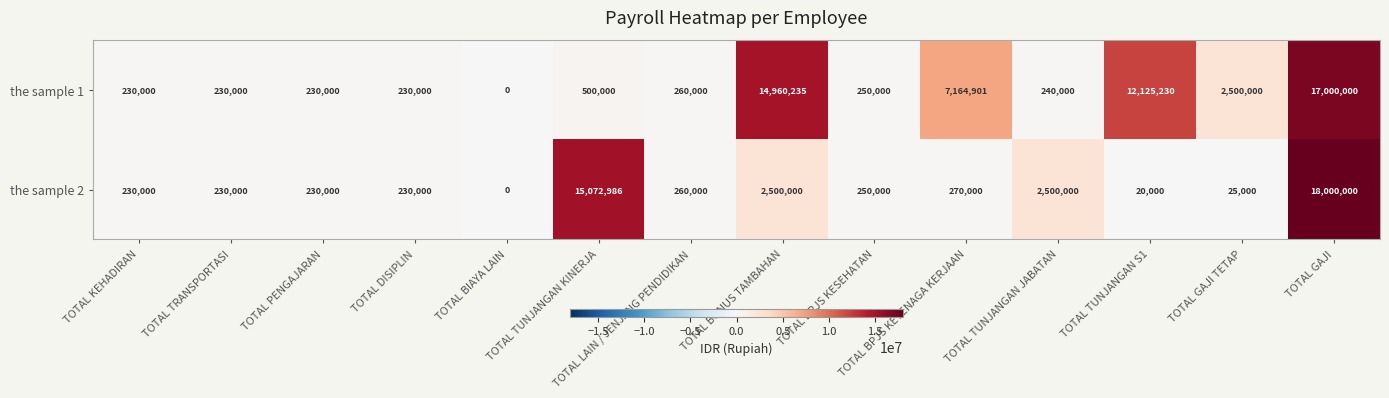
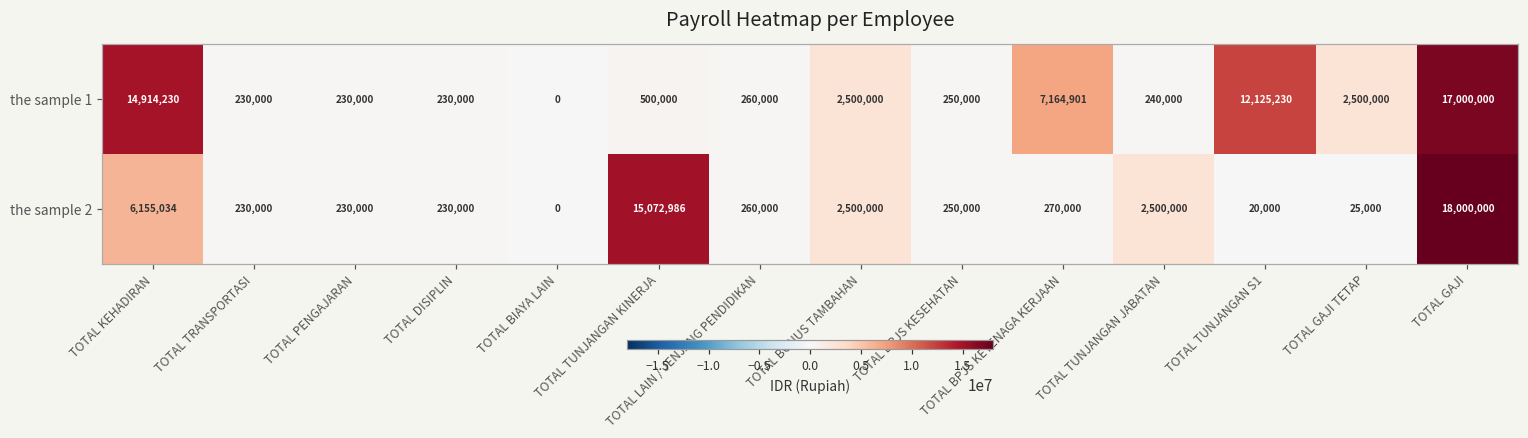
  {
    "the sample 1": {
-     "TOTAL KEHADIRAN": "230,000",
+     "TOTAL KEHADIRAN": "14,914,230",
      "TOTAL TRANSPORTASI": "230,000",
      "TOTAL PENGAJARAN": "230,000",
      "TOTAL DISIPLIN": "230,000",
      "TOTAL BIAYA LAIN": "0",
      "TOTAL TUNJANGAN KINERJA": "500,000",
      "TOTAL LAIN / JENJANG PENDIDIKAN": "260,000",
-     "TOTAL BONUS TAMBAHAN": "14,960,235",
+     "TOTAL BONUS TAMBAHAN": "2,500,000",
      "TOTAL BPJS KESEHATAN": "250,000",
      "TOTAL BPJS KETENAGA KERJAAN": "7,164,901",
      "TOTAL TUNJANGAN JABATAN": "240,000",
      "TOTAL TUNJANGAN S1": "12,125,230",
      "TOTAL GAJI TETAP": "2,500,000",
      "TOTAL GAJI": "17,000,000"
    },
    "the sample 2": {
-     "TOTAL KEHADIRAN": "230,000",
+     "TOTAL KEHADIRAN": "6,155,034",
      "TOTAL TRANSPORTASI": "230,000",
      "TOTAL PENGAJARAN": "230,000",
      "TOTAL DISIPLIN": "230,000",
      "TOTAL BIAYA LAIN": "0",
      "TOTAL TUNJANGAN KINERJA": "15,072,986",
      "TOTAL LAIN / JENJANG PENDIDIKAN": "260,000",
      "TOTAL BONUS TAMBAHAN": "2,500,000",
      "TOTAL BPJS KESEHATAN": "250,000",
      "TOTAL BPJS KETENAGA KERJAAN": "270,000",
      "TOTAL TUNJANGAN JABATAN": "2,500,000",
      "TOTAL TUNJANGAN S1": "20,000",
      "TOTAL GAJI TETAP": "25,000",
      "TOTAL GAJI": "18,000,000"
    }
  }
